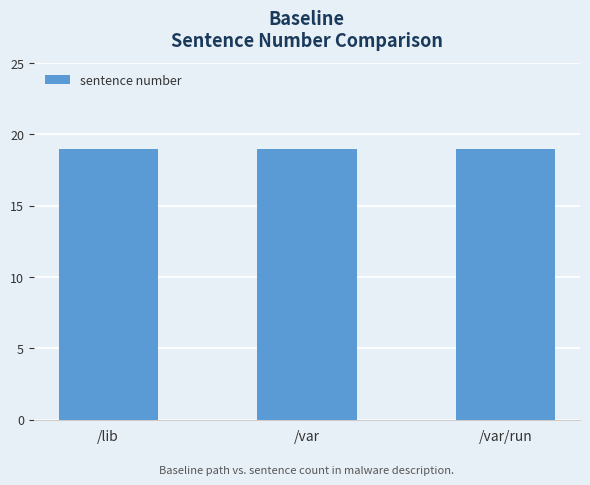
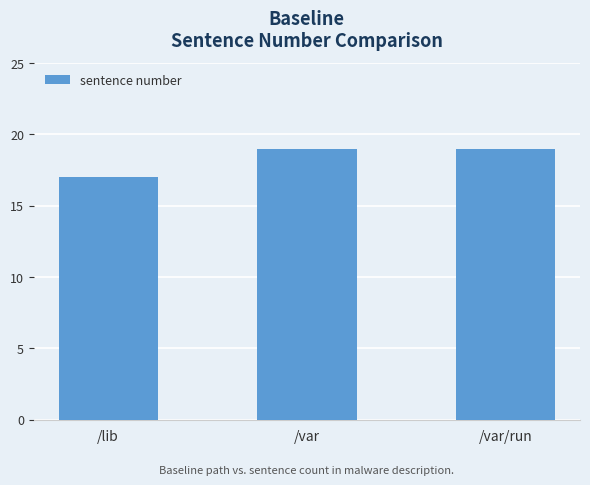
  {
-   "/lib": 19,
+   "/lib": 17,
    "/var": 19,
    "/var/run": 19
  }
